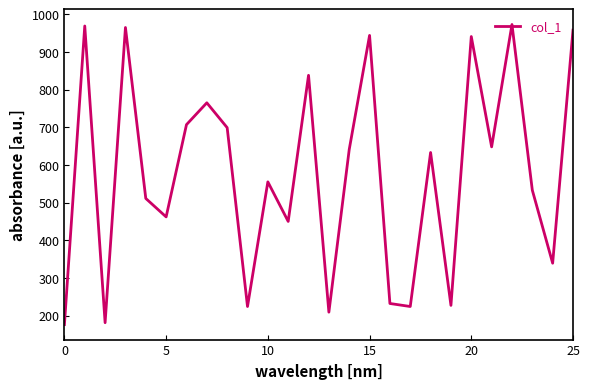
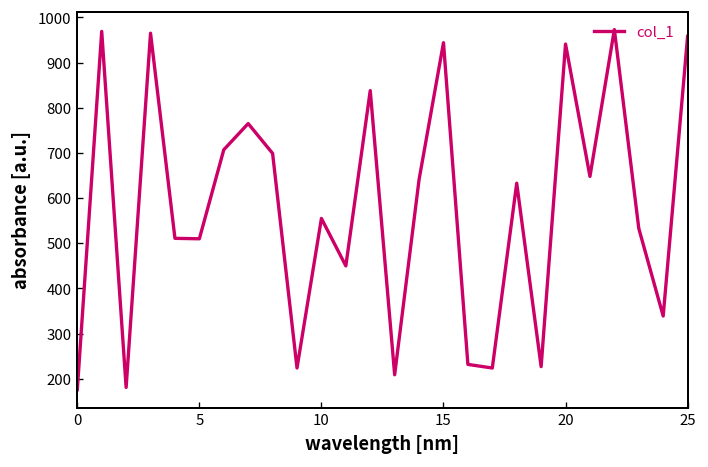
  {
    "0": 180,
-   "5": 460,
+   "5": 510,
    "10": 560,
    "15": 940,
    "20": 940,
    "25": 960
  }
